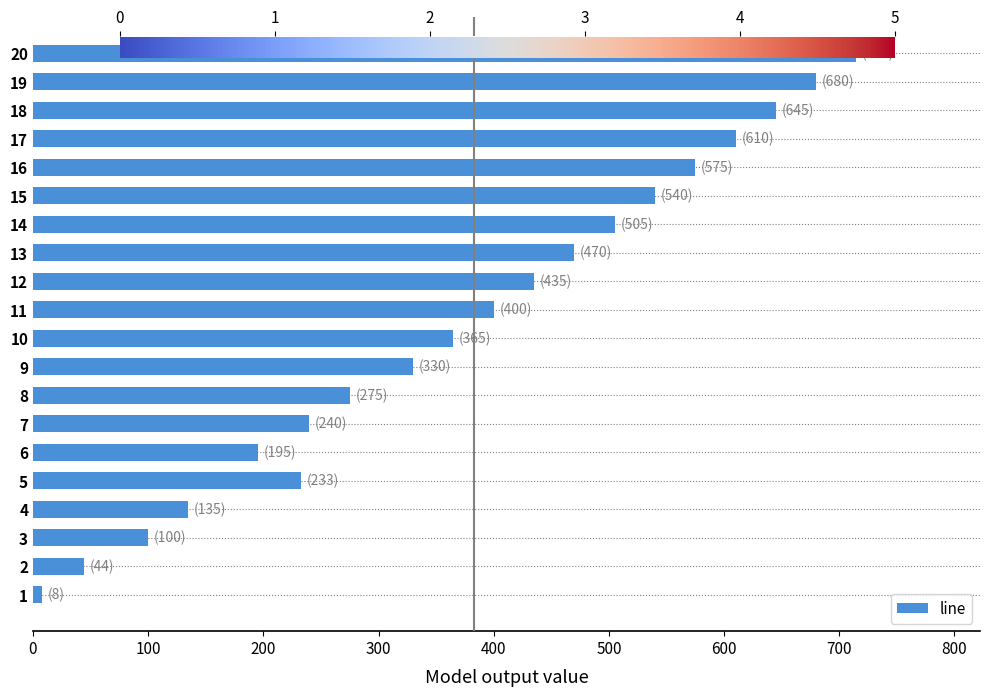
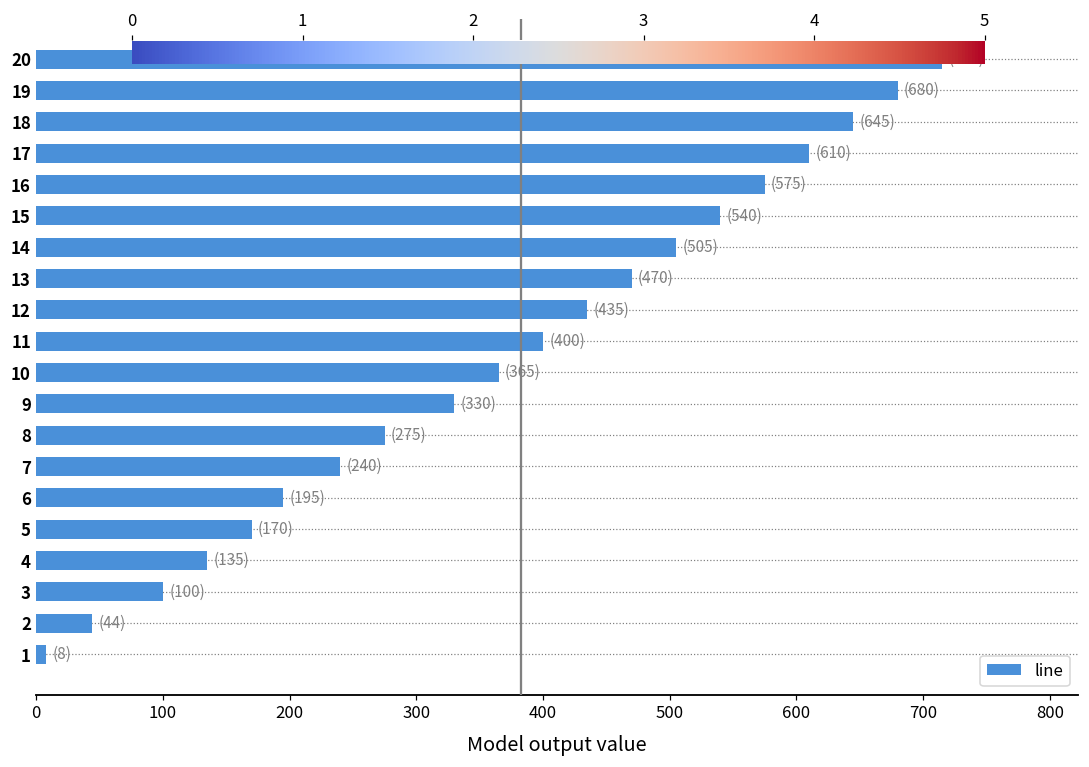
  {
    "20": "(715)",
    "19": "(680)",
    "18": "(645)",
    "17": "(610)",
    "16": "(575)",
    "15": "(540)",
    "14": "(505)",
    "13": "(470)",
    "12": "(435)",
    "11": "(400)",
    "10": "(365)",
    "9": "(330)",
    "8": "(275)",
    "7": "(240)",
    "6": "(195)",
-   "5": "(233)",
+   "5": "(170)",
    "4": "(135)",
    "3": "(100)",
    "2": "(44)",
    "1": "(8)"
  }
